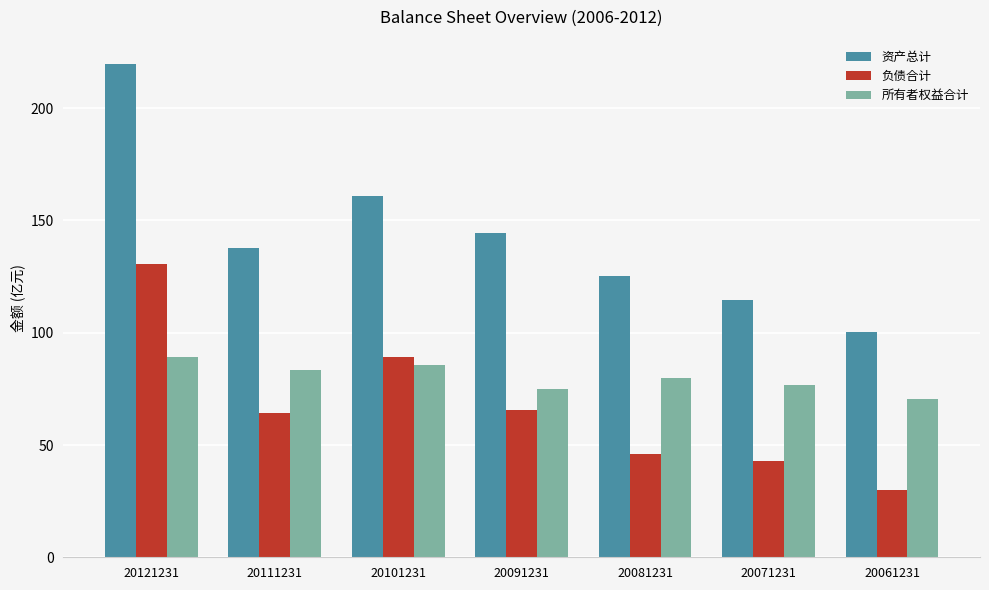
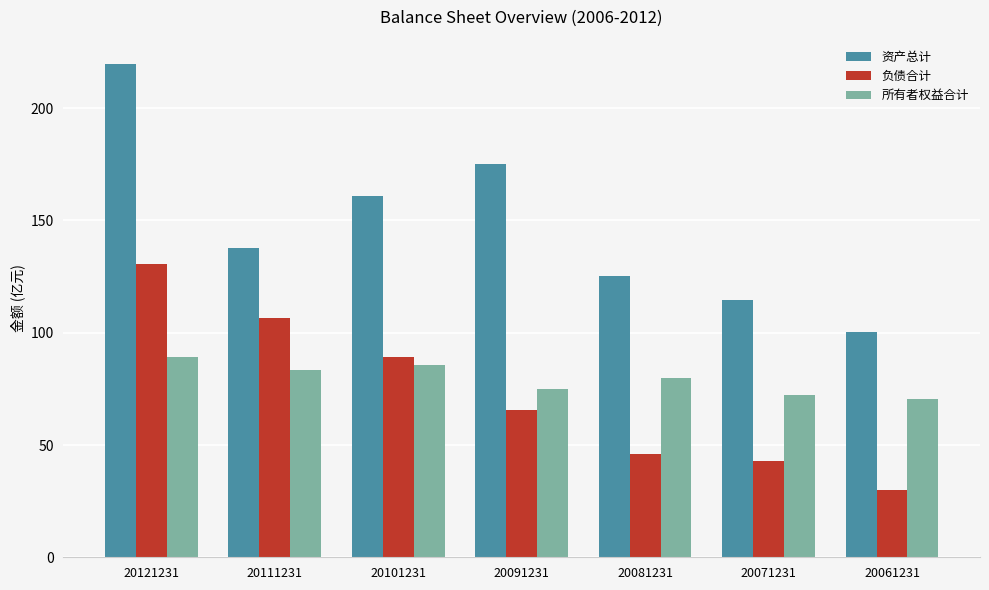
  {
    "资产总计": {
      "20121231": 220,
      "20111231": 138,
      "20101231": 161,
-     "20091231": 144,
+     "20091231": 175,
      "20081231": 125,
      "20071231": 115,
      "20061231": 100
    },
    "负债合计": {
      "20121231": 130,
-     "20111231": 64,
+     "20111231": 107,
      "20101231": 89,
      "20091231": 66,
      "20081231": 46,
      "20071231": 43,
      "20061231": 30
    },
    "所有者权益合计": {
      "20121231": 89,
      "20111231": 84,
      "20101231": 86,
      "20091231": 75,
      "20081231": 80,
-     "20071231": 77,
+     "20071231": 72,
      "20061231": 70
    }
  }
